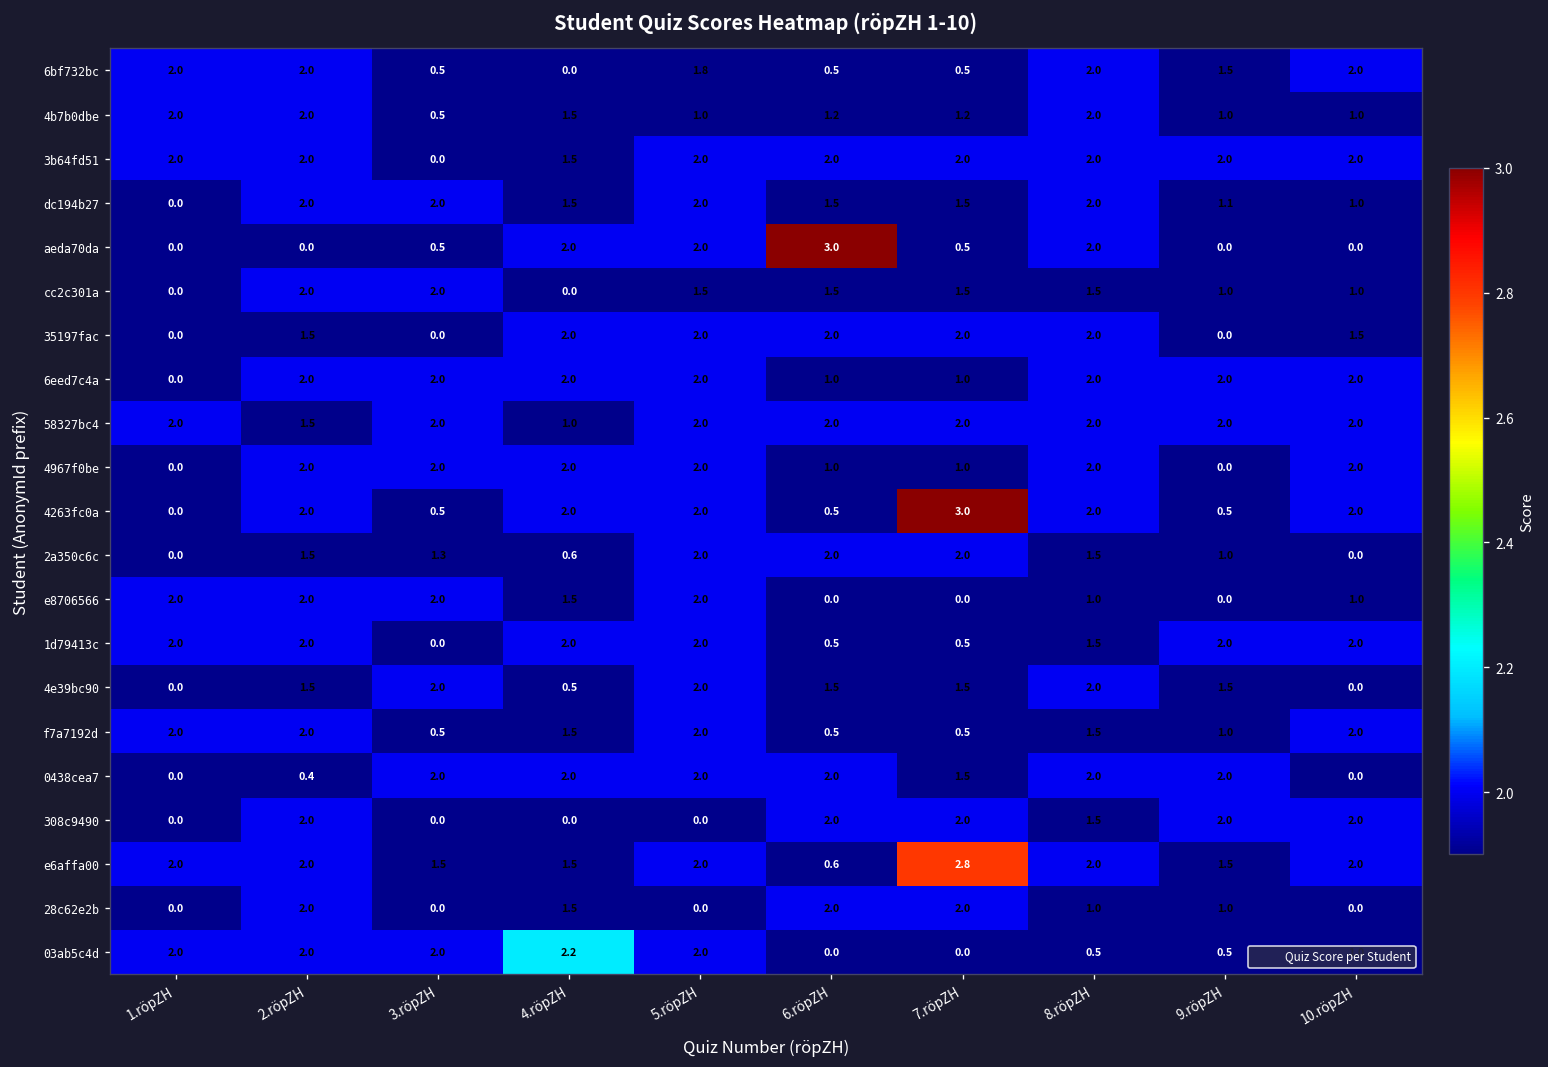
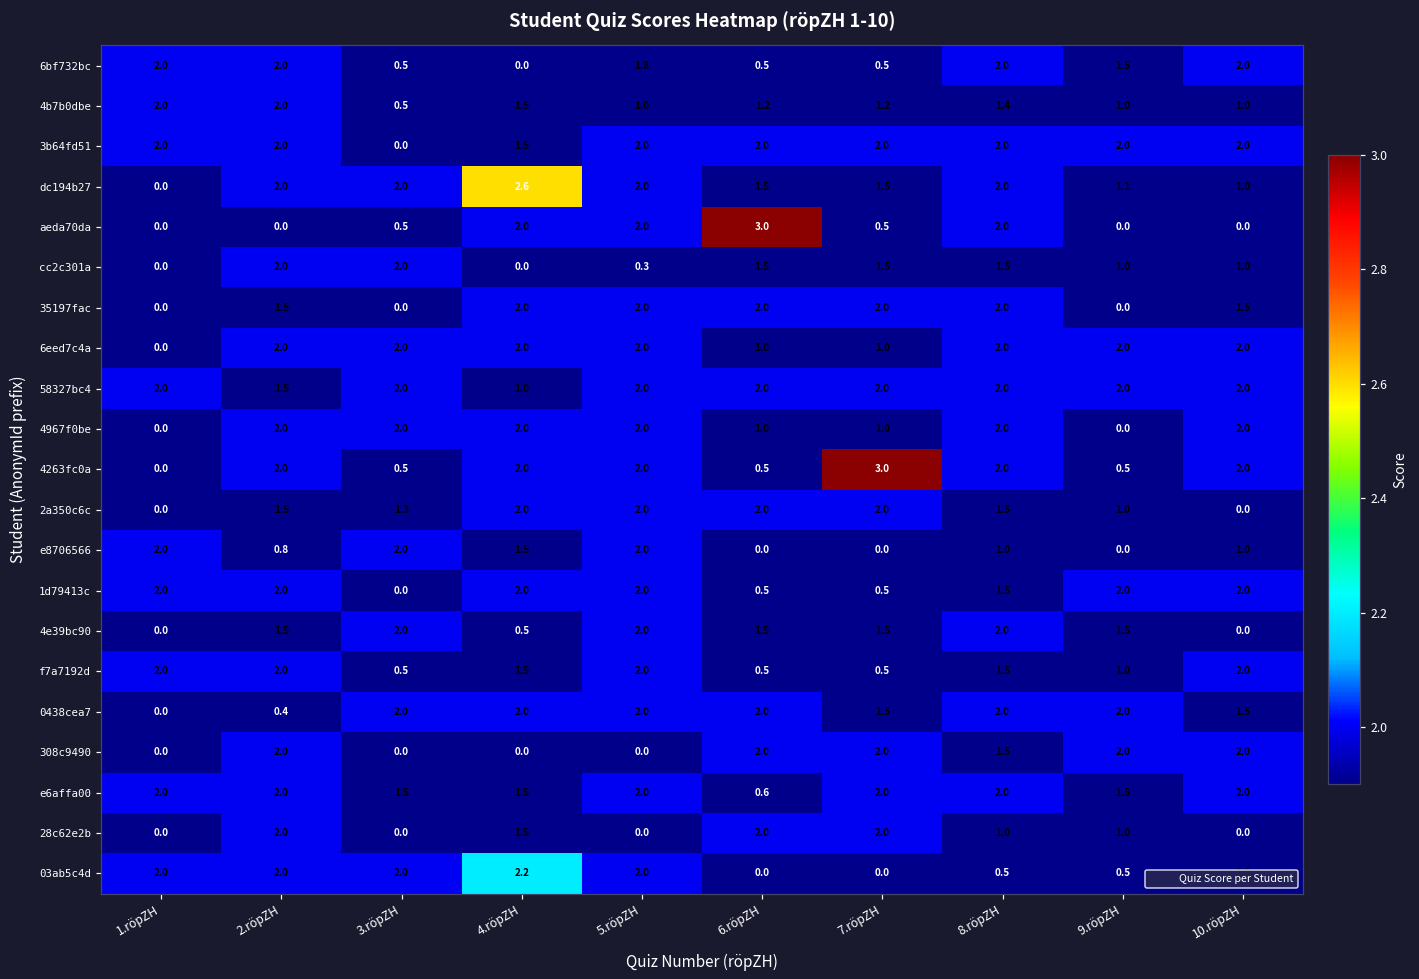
  {
    "4b7b0dbe": {
      "1.röpZH": 2.0,
      "2.röpZH": 2.0,
      "3.röpZH": 0.5,
      "4.röpZH": 1.5,
      "5.röpZH": 1.0,
      "6.röpZH": 1.2,
      "7.röpZH": 1.2,
-     "8.röpZH": 2.0,
+     "8.röpZH": 1.4,
      "9.röpZH": 1.0,
      "10.röpZH": 1.0
    },
    "dc194b27": {
      "1.röpZH": 0.0,
      "2.röpZH": 2.0,
      "3.röpZH": 2.0,
-     "4.röpZH": 1.5,
+     "4.röpZH": 2.6,
      "5.röpZH": 2.0,
      "6.röpZH": 1.5,
      "7.röpZH": 1.5,
      "8.röpZH": 2.0,
      "9.röpZH": 1.1,
      "10.röpZH": 1.0
    },
    "cc2c301a": {
      "1.röpZH": 0.0,
      "2.röpZH": 2.0,
      "3.röpZH": 2.0,
      "4.röpZH": 0.0,
-     "5.röpZH": 1.5,
+     "5.röpZH": 0.3,
      "6.röpZH": 1.5,
      "7.röpZH": 1.5,
      "8.röpZH": 1.5,
      "9.röpZH": 1.0,
      "10.röpZH": 1.0
    },
    "2a350c6c": {
      "1.röpZH": 0.0,
      "2.röpZH": 1.5,
      "3.röpZH": 1.3,
-     "4.röpZH": 0.6,
+     "4.röpZH": 2.0,
      "5.röpZH": 2.0,
      "6.röpZH": 2.0,
      "7.röpZH": 2.0,
      "8.röpZH": 1.5,
      "9.röpZH": 1.0,
      "10.röpZH": 0.0
    },
    "e8706566": {
      "1.röpZH": 2.0,
-     "2.röpZH": 2.0,
+     "2.röpZH": 0.8,
      "3.röpZH": 2.0,
      "4.röpZH": 1.5,
      "5.röpZH": 2.0,
      "6.röpZH": 0.0,
      "7.röpZH": 0.0,
      "8.röpZH": 1.0,
      "9.röpZH": 0.0,
      "10.röpZH": 1.0
    },
    "0438cea7": {
      "1.röpZH": 0.0,
      "2.röpZH": 0.4,
      "3.röpZH": 2.0,
      "4.röpZH": 2.0,
      "5.röpZH": 2.0,
      "6.röpZH": 2.0,
      "7.röpZH": 1.5,
      "8.röpZH": 2.0,
      "9.röpZH": 2.0,
-     "10.röpZH": 0.0
+     "10.röpZH": 1.5
    },
    "e6affa00": {
      "1.röpZH": 2.0,
      "2.röpZH": 2.0,
      "3.röpZH": 1.5,
      "4.röpZH": 1.5,
      "5.röpZH": 2.0,
      "6.röpZH": 0.6,
-     "7.röpZH": 2.8,
+     "7.röpZH": 2.0,
      "8.röpZH": 2.0,
      "9.röpZH": 1.5,
      "10.röpZH": 2.0
    }
  }
